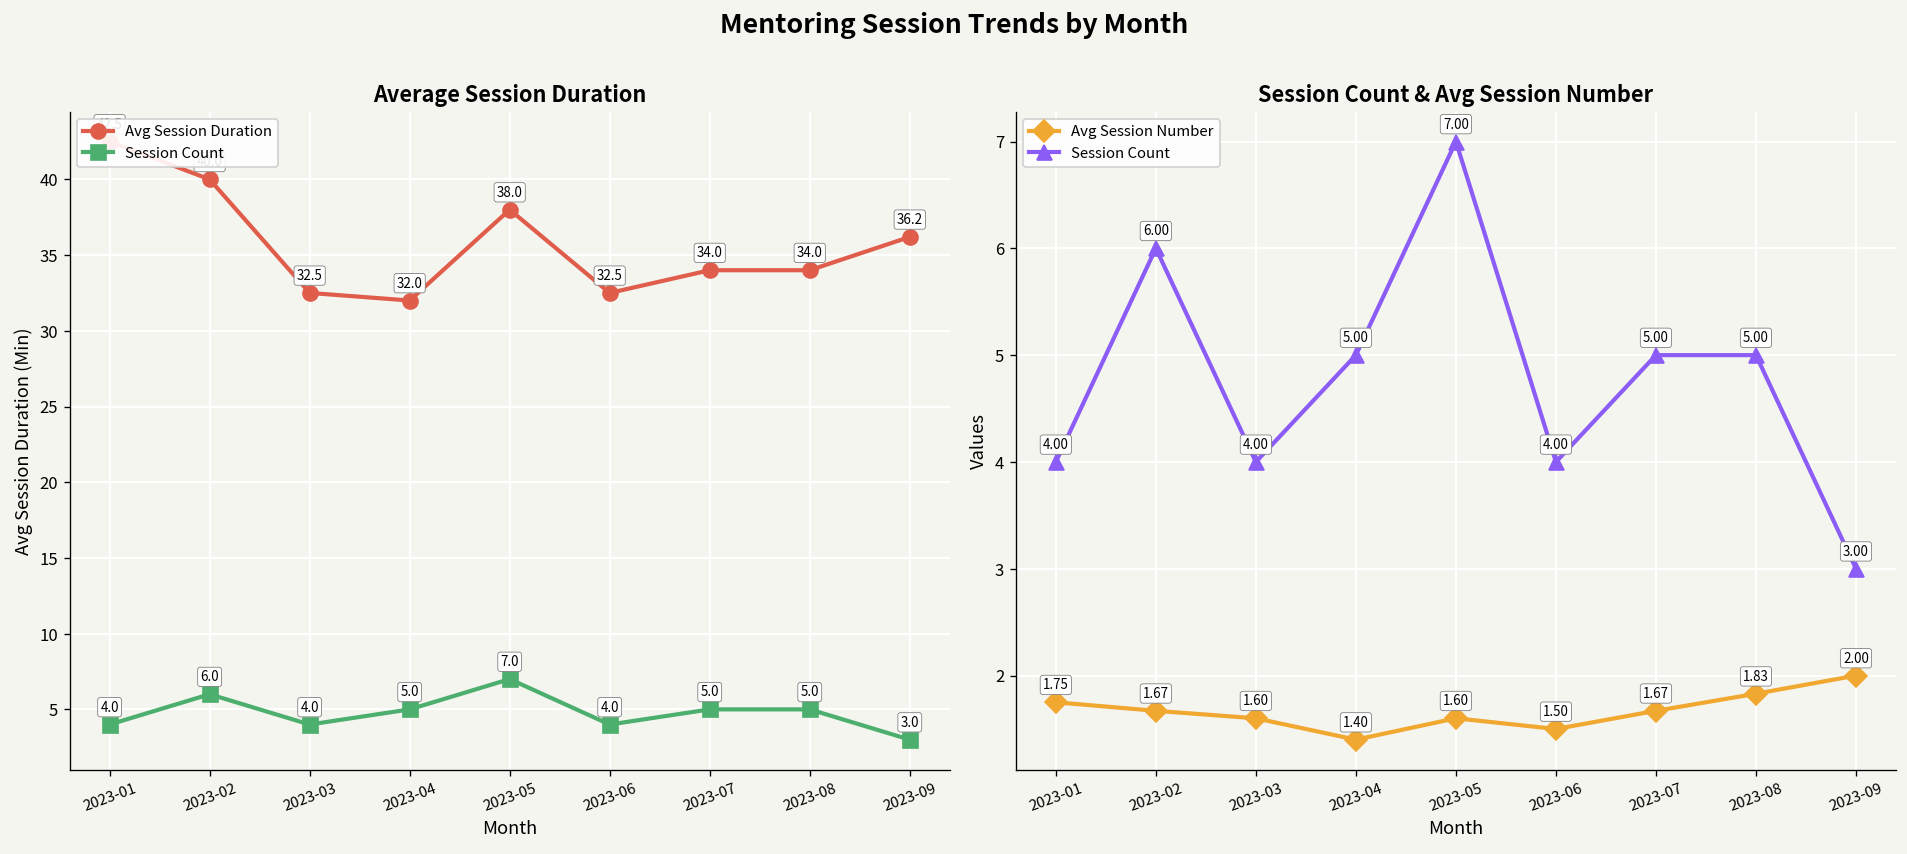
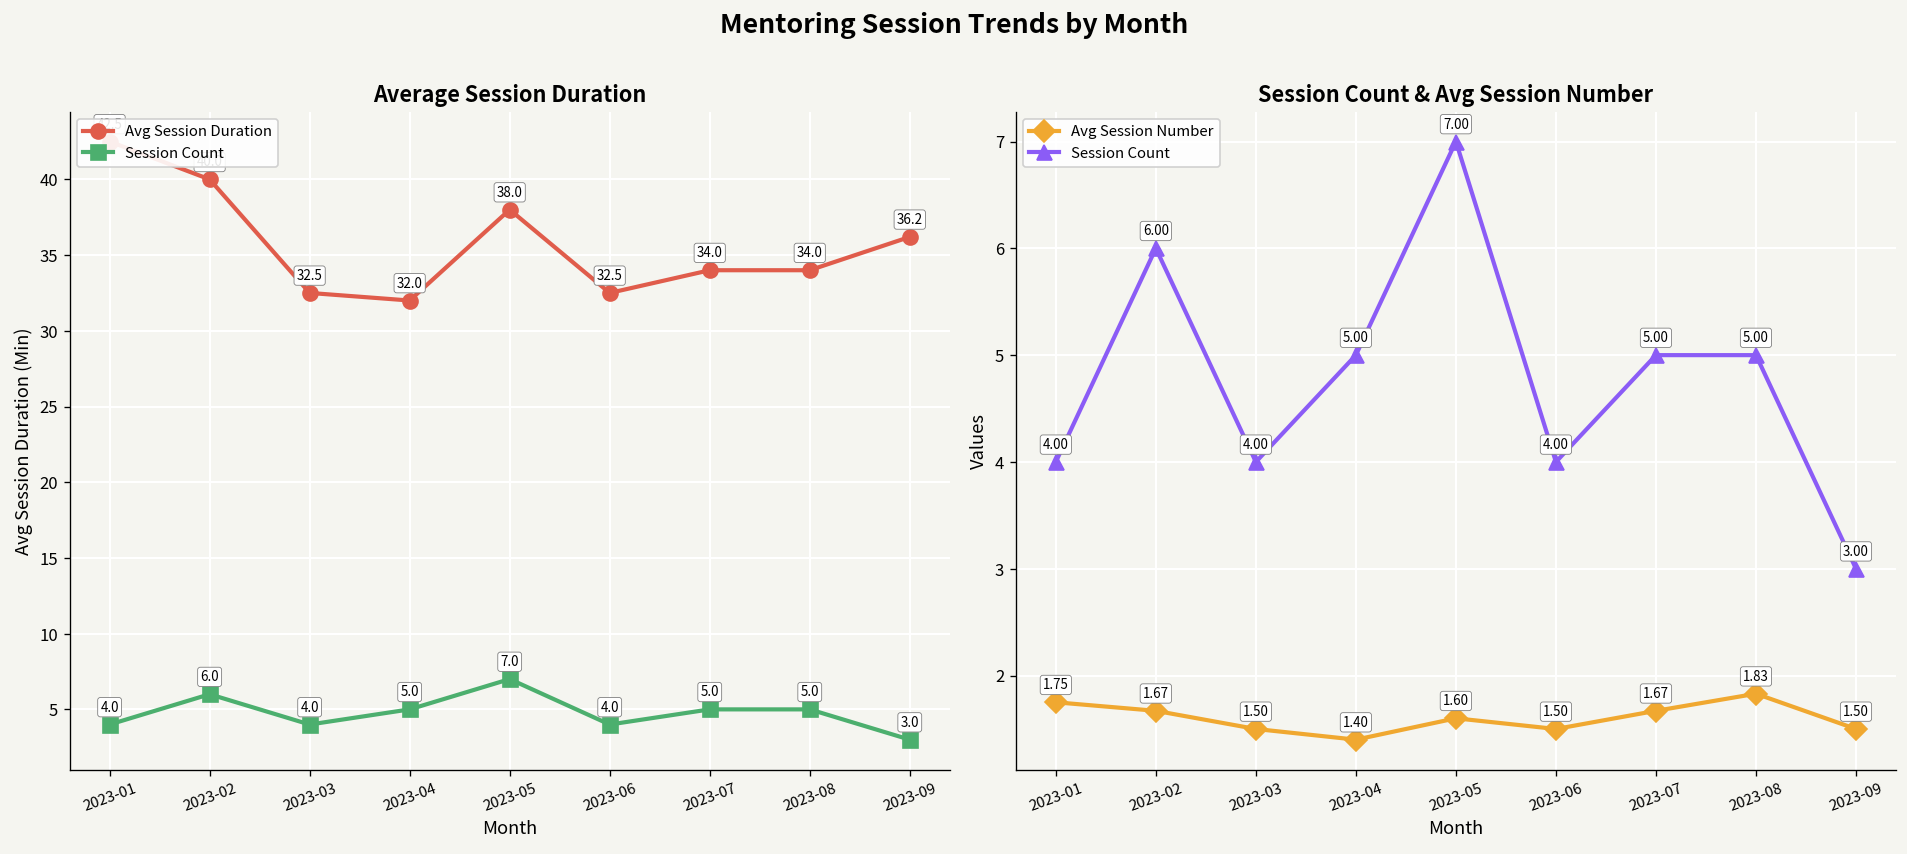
  {
    "Session Count & Avg Session Number": {
      "Avg Session Number": {
-       "2023-03": 1.60,
-       "2023-09": 2.00
+       "2023-03": 1.50,
+       "2023-09": 1.50
      }
    }
  }
